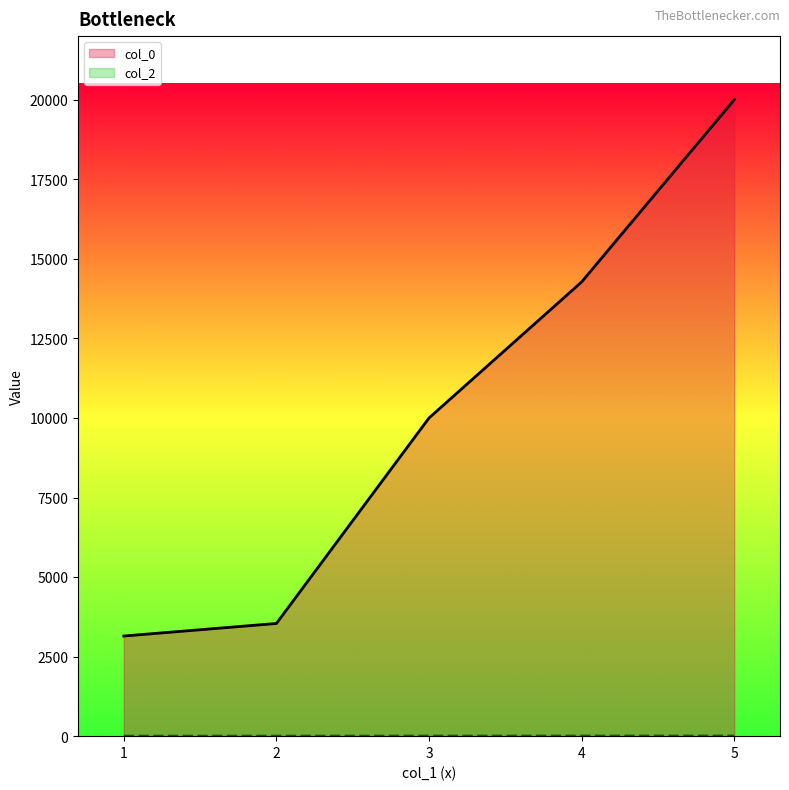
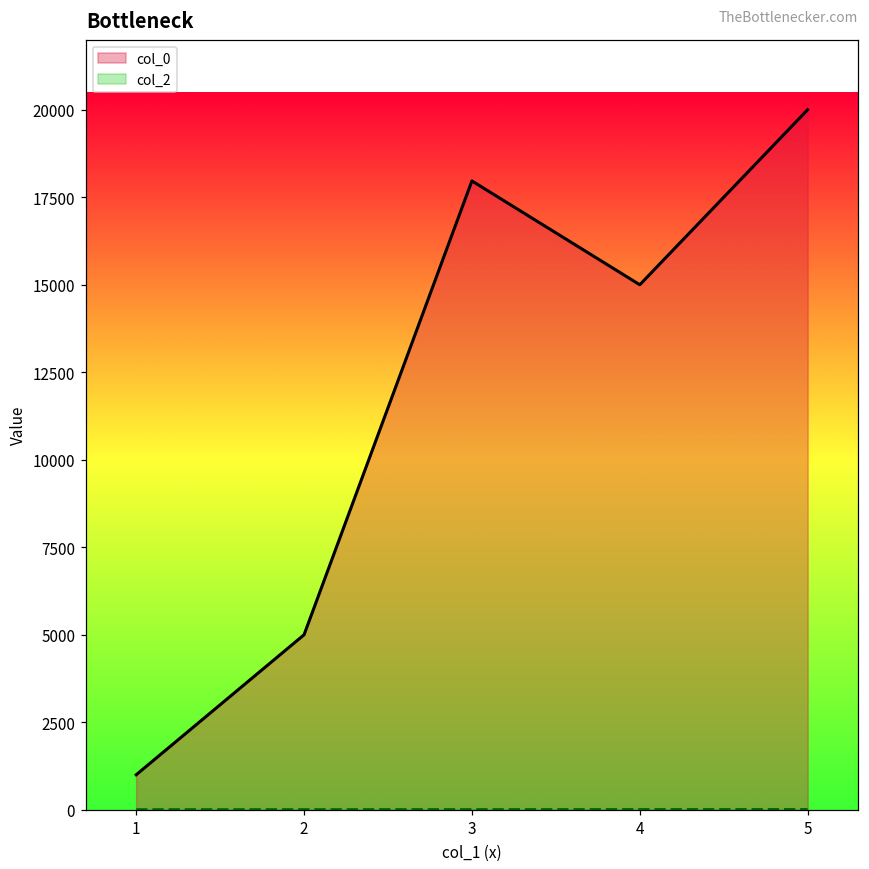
  {
    "col_0": {
-     "1": 3100,
-     "2": 3500,
-     "3": 10000,
-     "4": 14300,
+     "1": 1000,
+     "2": 5000,
+     "3": 18000,
+     "4": 15000,
      "5": 20000
    },
    "col_2": {
      "1": 0,
      "2": 0,
      "3": 0,
      "4": 0,
      "5": 0
    }
  }
